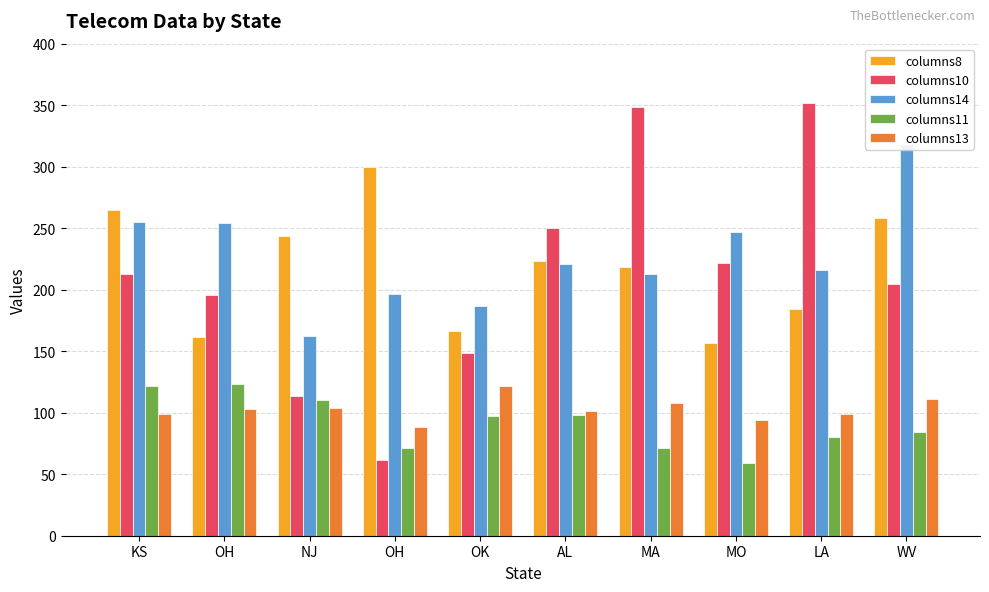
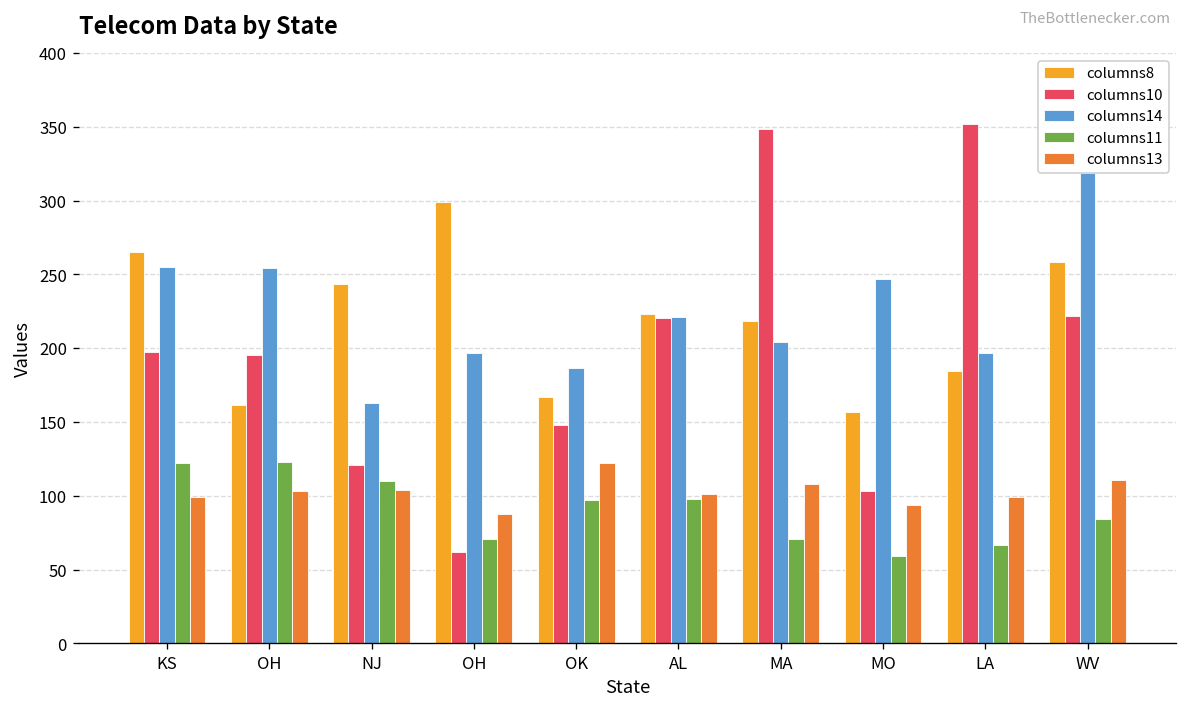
  {
    "columns10": {
-     "KS": 213,
-     "NJ": 113,
+     "KS": 197,
+     "NJ": 121,
      "OK": 148,
-     "AL": 250,
+     "AL": 221,
      "MA": 349,
-     "MO": 222,
+     "MO": 103,
      "LA": 352,
-     "WV": 205
+     "WV": 222
    },
    "columns14": {
      "KS": 255,
      "NJ": 163,
      "OK": 187,
      "AL": 221,
-     "MA": 213,
+     "MA": 204,
      "MO": 247,
-     "LA": 216
+     "LA": 197
    },
    "columns11": {
      "KS": 122,
      "NJ": 110,
      "OK": 97,
      "AL": 98,
      "MA": 71,
      "MO": 59,
-     "LA": 80,
+     "LA": 67,
      "WV": 84
    }
  }
